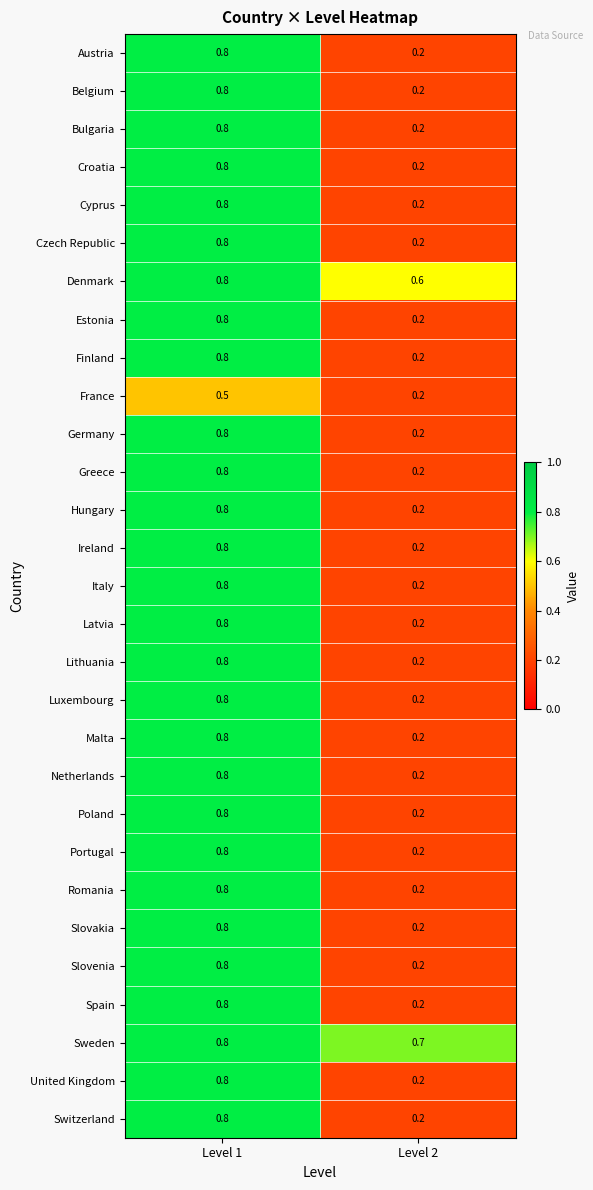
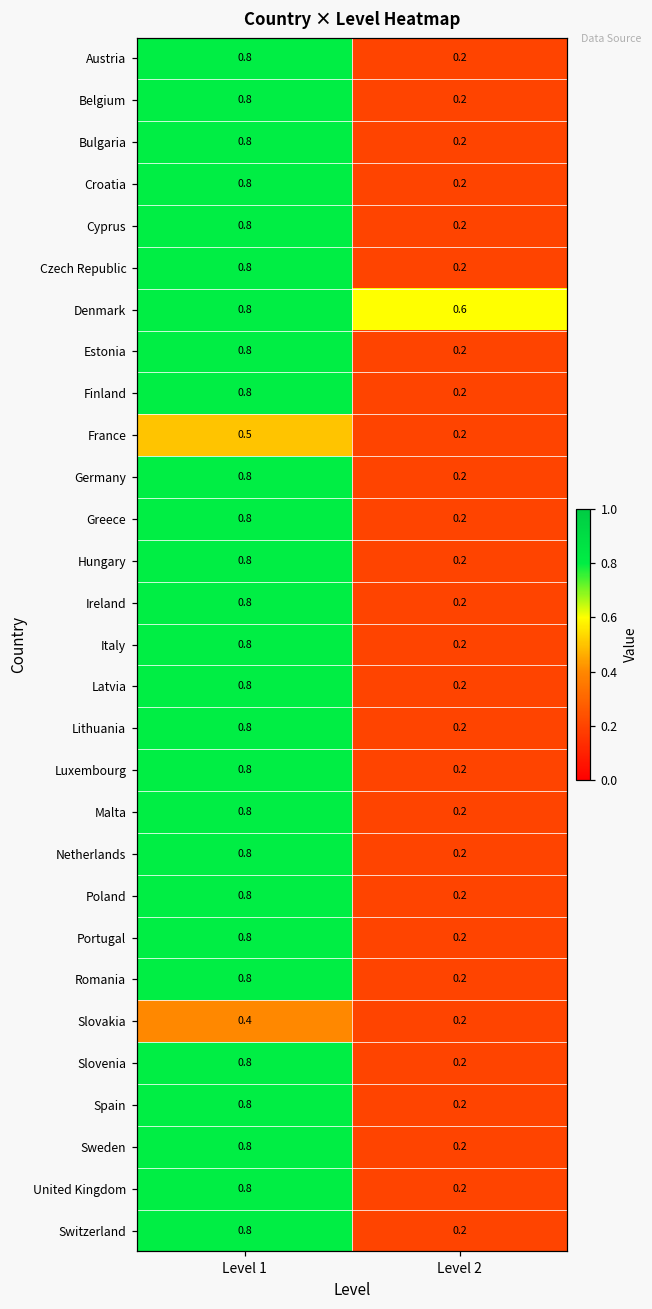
  {
    "Austria": {
      "Level 1": 0.8,
      "Level 2": 0.2
    },
    "Belgium": {
      "Level 1": 0.8,
      "Level 2": 0.2
    },
    "Bulgaria": {
      "Level 1": 0.8,
      "Level 2": 0.2
    },
    "Croatia": {
      "Level 1": 0.8,
      "Level 2": 0.2
    },
    "Cyprus": {
      "Level 1": 0.8,
      "Level 2": 0.2
    },
    "Czech Republic": {
      "Level 1": 0.8,
      "Level 2": 0.2
    },
    "Denmark": {
      "Level 1": 0.8,
      "Level 2": 0.6
    },
    "Estonia": {
      "Level 1": 0.8,
      "Level 2": 0.2
    },
    "Finland": {
      "Level 1": 0.8,
      "Level 2": 0.2
    },
    "France": {
      "Level 1": 0.5,
      "Level 2": 0.2
    },
    "Germany": {
      "Level 1": 0.8,
      "Level 2": 0.2
    },
    "Greece": {
      "Level 1": 0.8,
      "Level 2": 0.2
    },
    "Hungary": {
      "Level 1": 0.8,
      "Level 2": 0.2
    },
    "Ireland": {
      "Level 1": 0.8,
      "Level 2": 0.2
    },
    "Italy": {
      "Level 1": 0.8,
      "Level 2": 0.2
    },
    "Latvia": {
      "Level 1": 0.8,
      "Level 2": 0.2
    },
    "Lithuania": {
      "Level 1": 0.8,
      "Level 2": 0.2
    },
    "Luxembourg": {
      "Level 1": 0.8,
      "Level 2": 0.2
    },
    "Malta": {
      "Level 1": 0.8,
      "Level 2": 0.2
    },
    "Netherlands": {
      "Level 1": 0.8,
      "Level 2": 0.2
    },
    "Poland": {
      "Level 1": 0.8,
      "Level 2": 0.2
    },
    "Portugal": {
      "Level 1": 0.8,
      "Level 2": 0.2
    },
    "Romania": {
      "Level 1": 0.8,
      "Level 2": 0.2
    },
    "Slovakia": {
-     "Level 1": 0.8,
+     "Level 1": 0.4,
      "Level 2": 0.2
    },
    "Slovenia": {
      "Level 1": 0.8,
      "Level 2": 0.2
    },
    "Spain": {
      "Level 1": 0.8,
      "Level 2": 0.2
    },
    "Sweden": {
      "Level 1": 0.8,
-     "Level 2": 0.7
+     "Level 2": 0.2
    },
    "United Kingdom": {
      "Level 1": 0.8,
      "Level 2": 0.2
    },
    "Switzerland": {
      "Level 1": 0.8,
      "Level 2": 0.2
    }
  }
